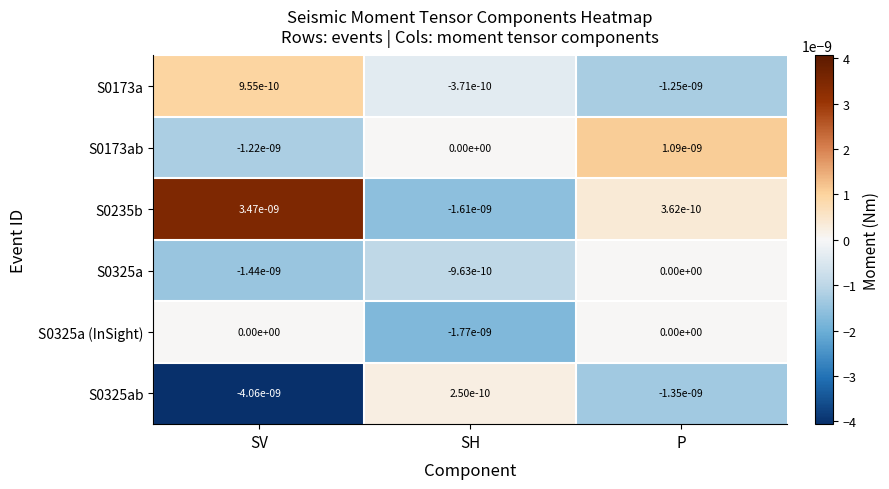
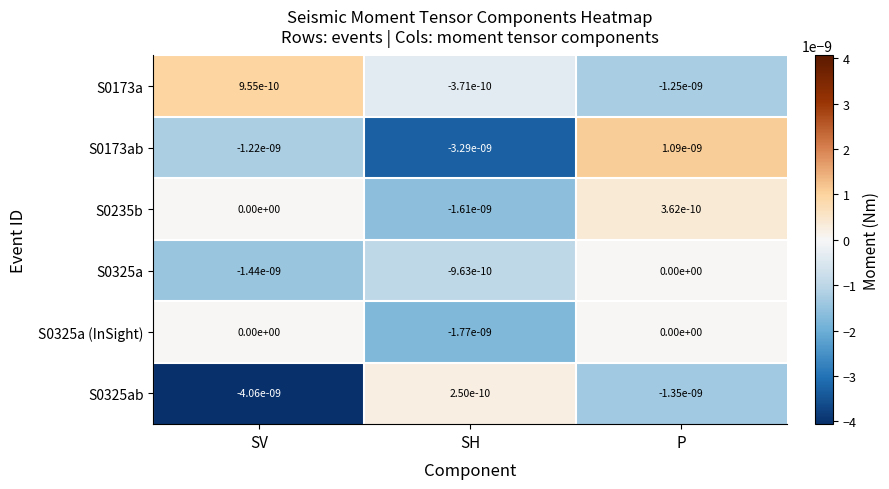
  {
    "S0173a": {
      "SV": "9.55e-10",
      "SH": "-3.71e-10",
      "P": "-1.25e-09"
    },
    "S0173ab": {
      "SV": "-1.22e-09",
-     "SH": "0.00e+00",
+     "SH": "-3.29e-09",
      "P": "1.09e-09"
    },
    "S0235b": {
-     "SV": "3.47e-09",
+     "SV": "0.00e+00",
      "SH": "-1.61e-09",
      "P": "3.62e-10"
    },
    "S0325a": {
      "SV": "-1.44e-09",
      "SH": "-9.63e-10",
      "P": "0.00e+00"
    },
    "S0325a (InSight)": {
      "SV": "0.00e+00",
      "SH": "-1.77e-09",
      "P": "0.00e+00"
    },
    "S0325ab": {
      "SV": "-4.06e-09",
      "SH": "2.50e-10",
      "P": "-1.35e-09"
    }
  }
